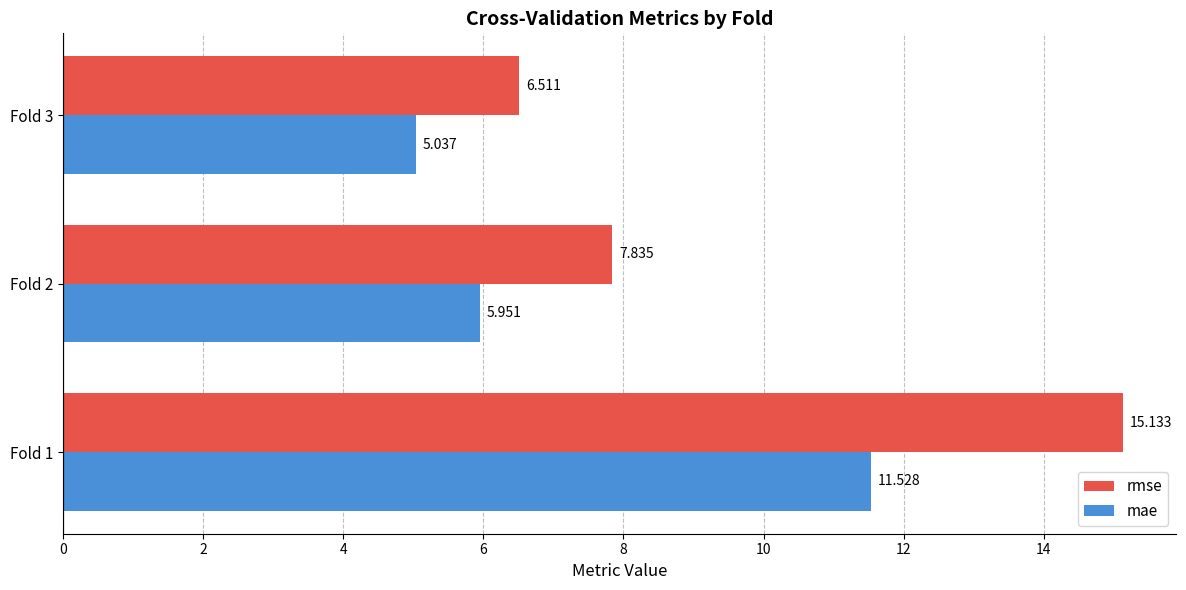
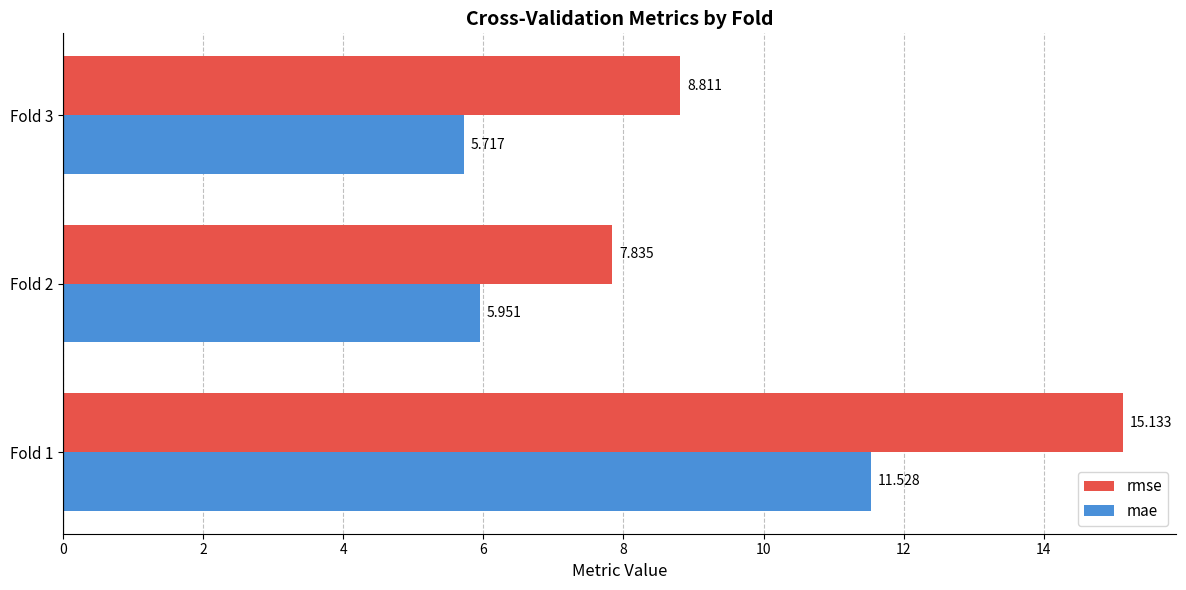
  {
    "rmse": {
-     "Fold 3": 6.511,
+     "Fold 3": 8.811,
      "Fold 2": 7.835,
      "Fold 1": 15.133
    },
    "mae": {
-     "Fold 3": 5.037,
+     "Fold 3": 5.717,
      "Fold 2": 5.951,
      "Fold 1": 11.528
    }
  }
